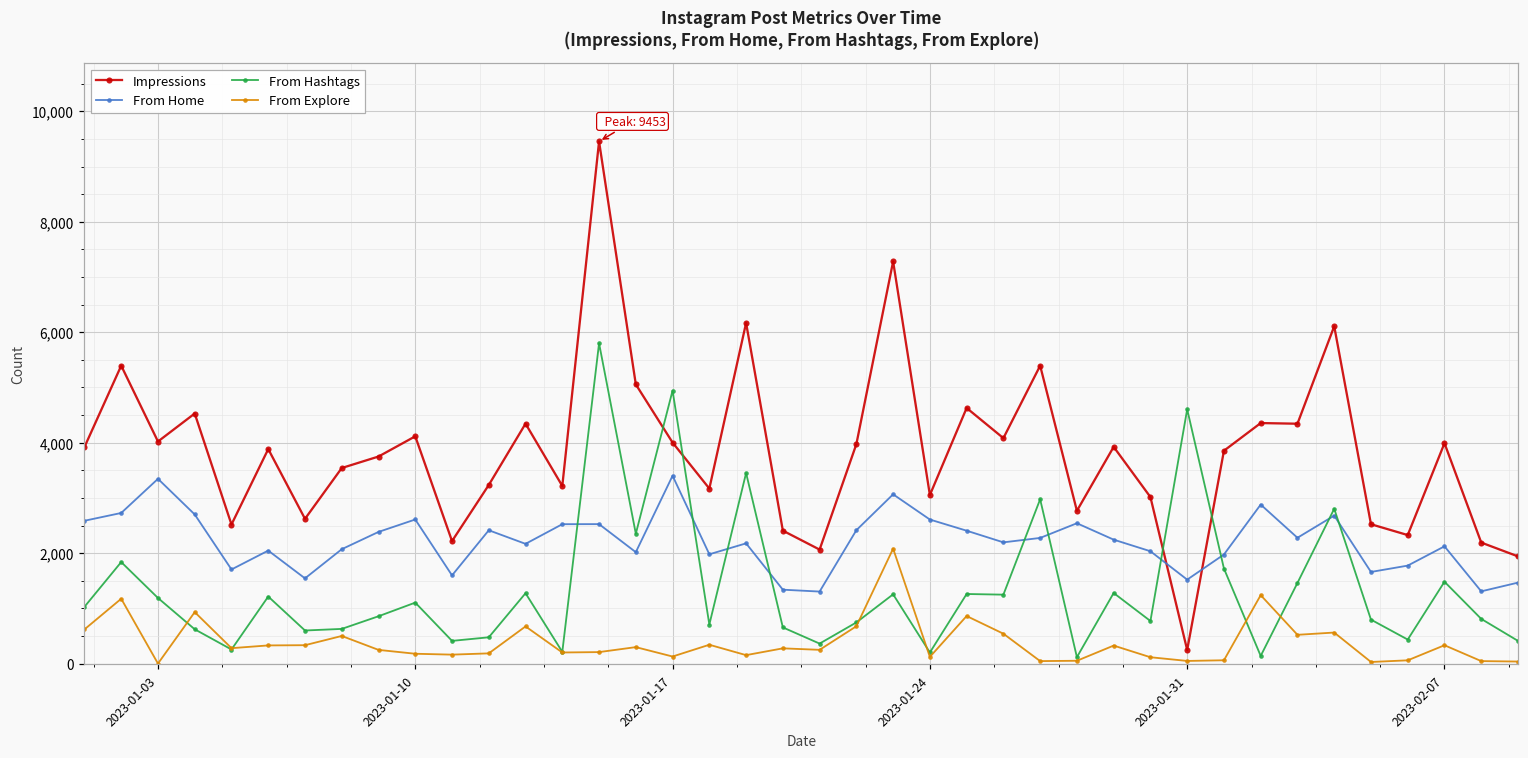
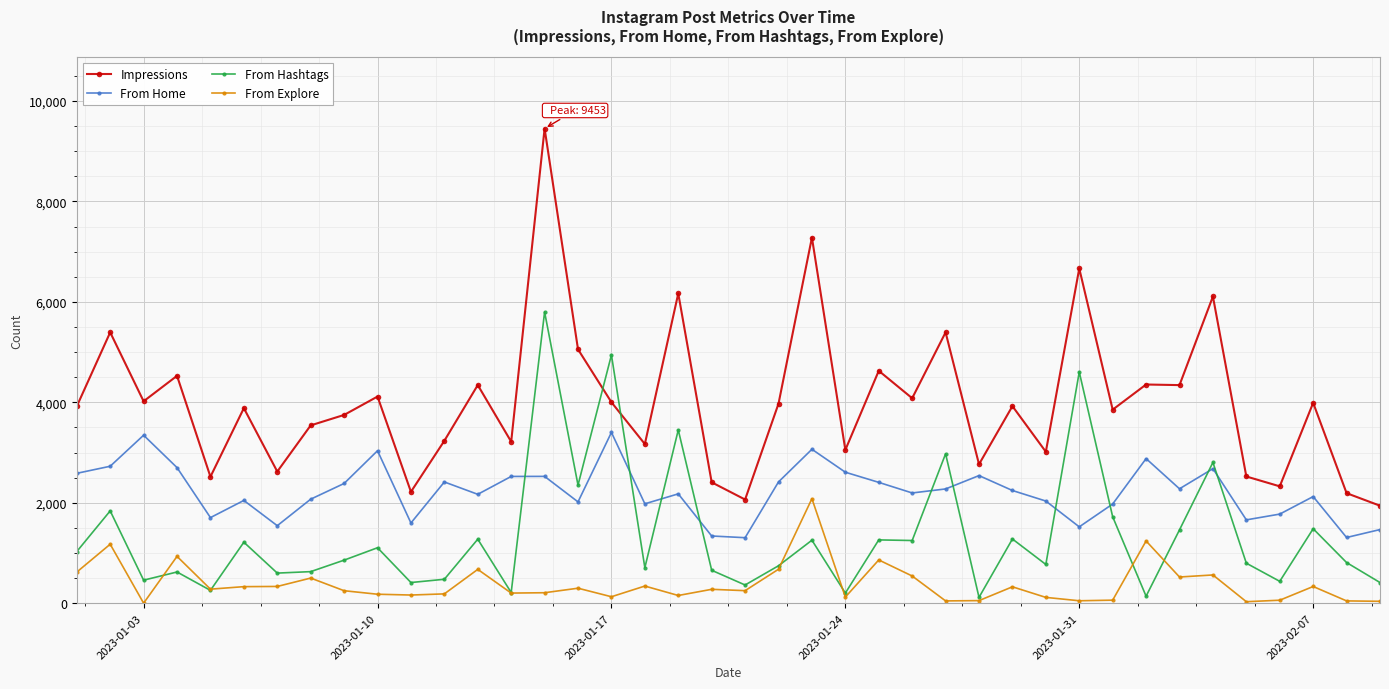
  {
    "Impressions": {
      "2023-01-03": "4,000",
      "2023-01-10": "4,100",
      "2023-01-17": "4,000",
      "2023-01-24": "3,100",
-     "2023-01-31": "200",
+     "2023-01-31": "6,700",
      "2023-02-07": "4,000"
    },
    "From Home": {
      "2023-01-03": "3,300",
-     "2023-01-10": "2,600",
+     "2023-01-10": "3,000",
      "2023-01-17": "3,400",
      "2023-01-24": "2,600",
      "2023-01-31": "1,500",
      "2023-02-07": "2,100"
    },
    "From Hashtags": {
-     "2023-01-03": "1,200",
+     "2023-01-03": "500",
      "2023-01-10": "1,100",
      "2023-01-17": "4,900",
      "2023-01-24": "200",
      "2023-01-31": "4,600",
      "2023-02-07": "1,500"
    },
    "From Explore": {
      "2023-01-03": "0",
      "2023-01-10": "200",
      "2023-01-17": "100",
      "2023-01-24": "100",
      "2023-01-31": "0",
      "2023-02-07": "300"
    }
  }
